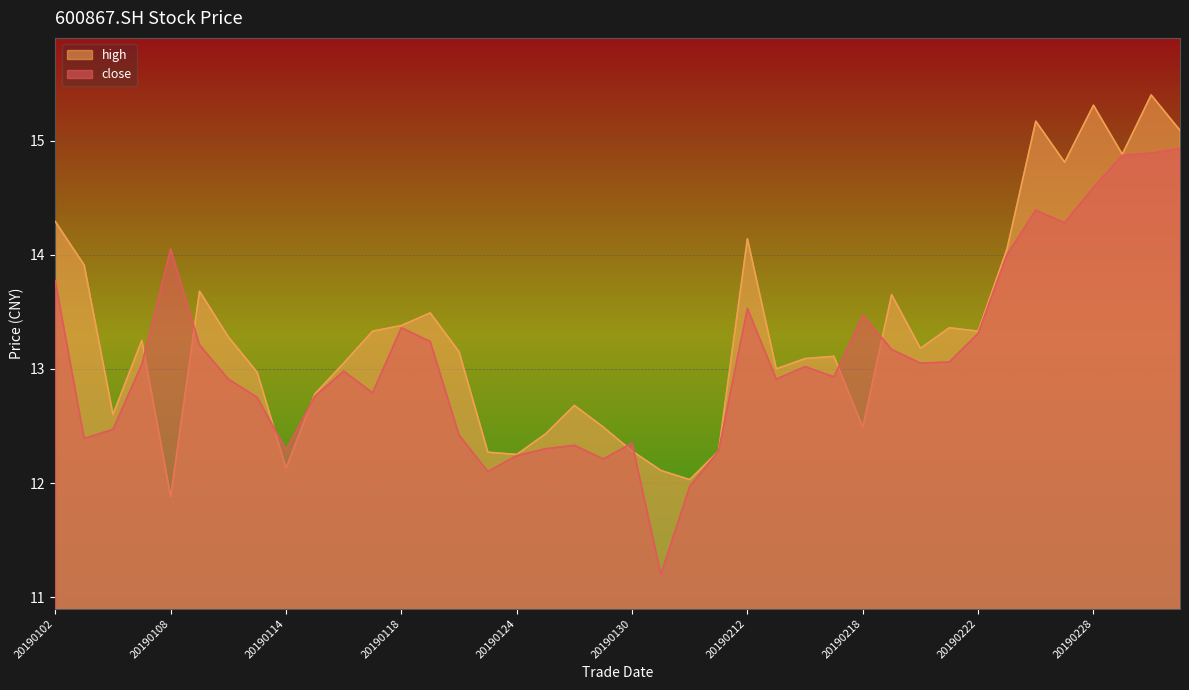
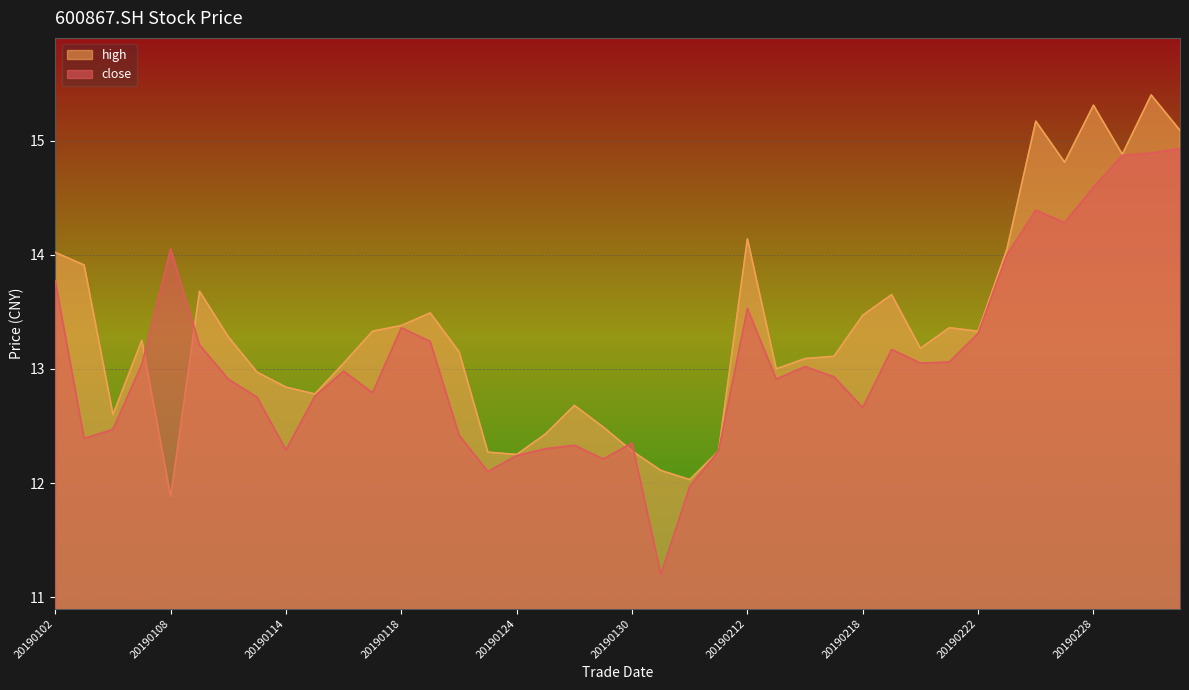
  {
    "high": {
-     "20190102": 14.29,
+     "20190102": 14.02,
      "20190108": 11.88,
-     "20190114": 12.13,
+     "20190114": 12.84,
      "20190130": 12.28,
      "20190212": 14.14,
-     "20190218": 12.49,
+     "20190218": 13.47,
      "20190228": 15.31
    },
    "close": {
      "20190102": 13.77,
      "20190108": 14.05,
      "20190114": 12.29,
      "20190130": 12.35,
      "20190212": 13.53,
-     "20190218": 13.47,
+     "20190218": 12.66,
      "20190228": 14.59
    }
  }
